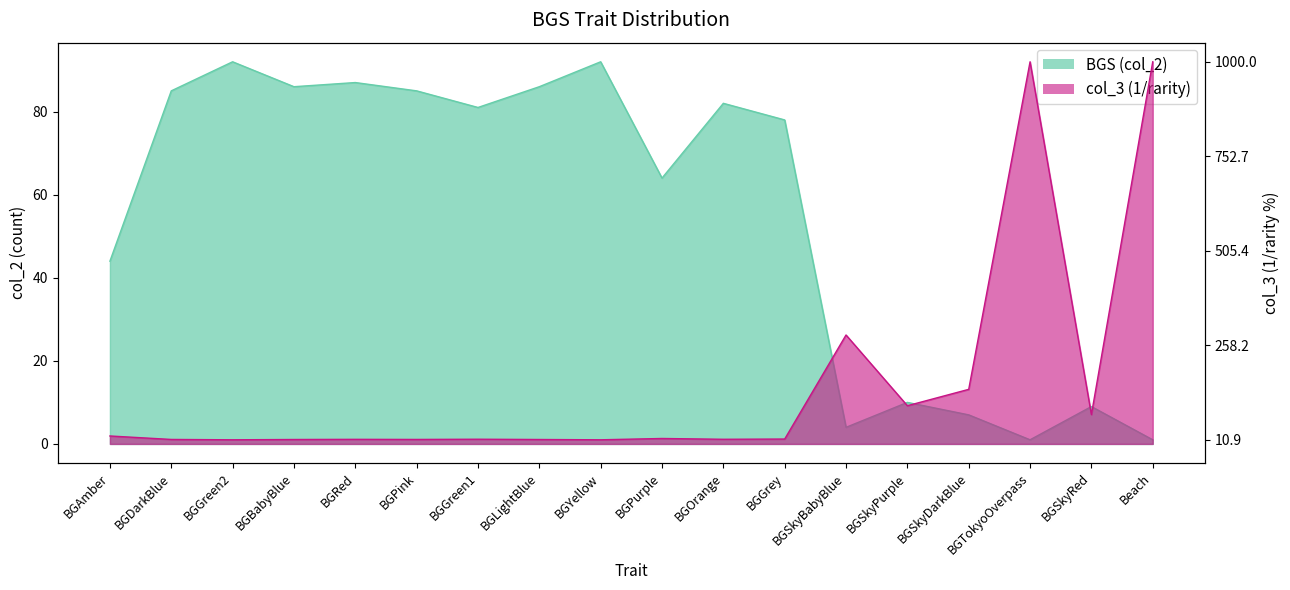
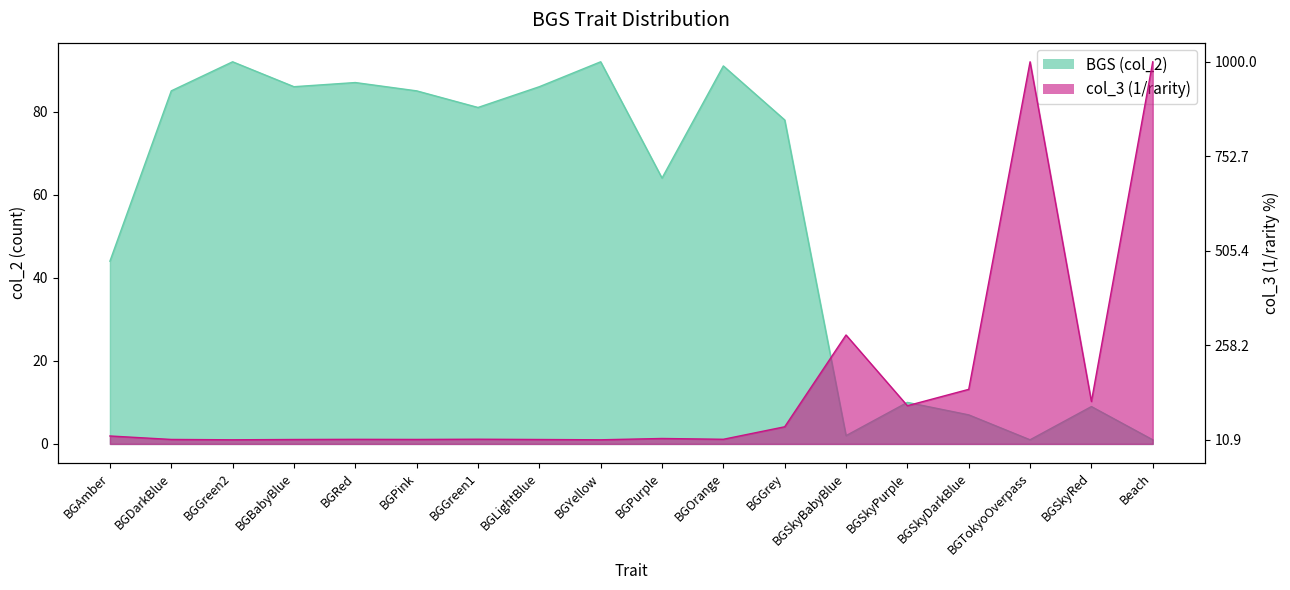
  {
    "BGS (col_2)": {
      "BGAmber": 44,
      "BGDarkBlue": 85,
      "BGGreen2": 92,
      "BGBabyBlue": 86,
      "BGRed": 87,
      "BGPink": 85,
      "BGGreen1": 81,
      "BGLightBlue": 86,
      "BGYellow": 92,
      "BGPurple": 64,
-     "BGOrange": 82,
+     "BGOrange": 91,
      "BGGrey": 78,
-     "BGSkyBabyBlue": 4,
+     "BGSkyBabyBlue": 2,
      "BGSkyPurple": 10,
      "BGSkyDarkBlue": 7,
      "BGTokyoOverpass": 1,
      "BGSkyRed": 9,
      "Beach": 1
    },
    "col_3 (1/rarity)": {
      "BGAmber": 20,
      "BGDarkBlue": 10,
      "BGGreen2": 10,
      "BGBabyBlue": 10,
      "BGRed": 10,
      "BGPink": 10,
      "BGGreen1": 10,
      "BGLightBlue": 10,
      "BGYellow": 10,
      "BGPurple": 10,
      "BGOrange": 10,
-     "BGGrey": 10,
+     "BGGrey": 40,
      "BGSkyBabyBlue": 290,
      "BGSkyPurple": 100,
      "BGSkyDarkBlue": 140,
      "BGTokyoOverpass": 1000,
-     "BGSkyRed": 80
+     "BGSkyRed": 110
    }
  }
